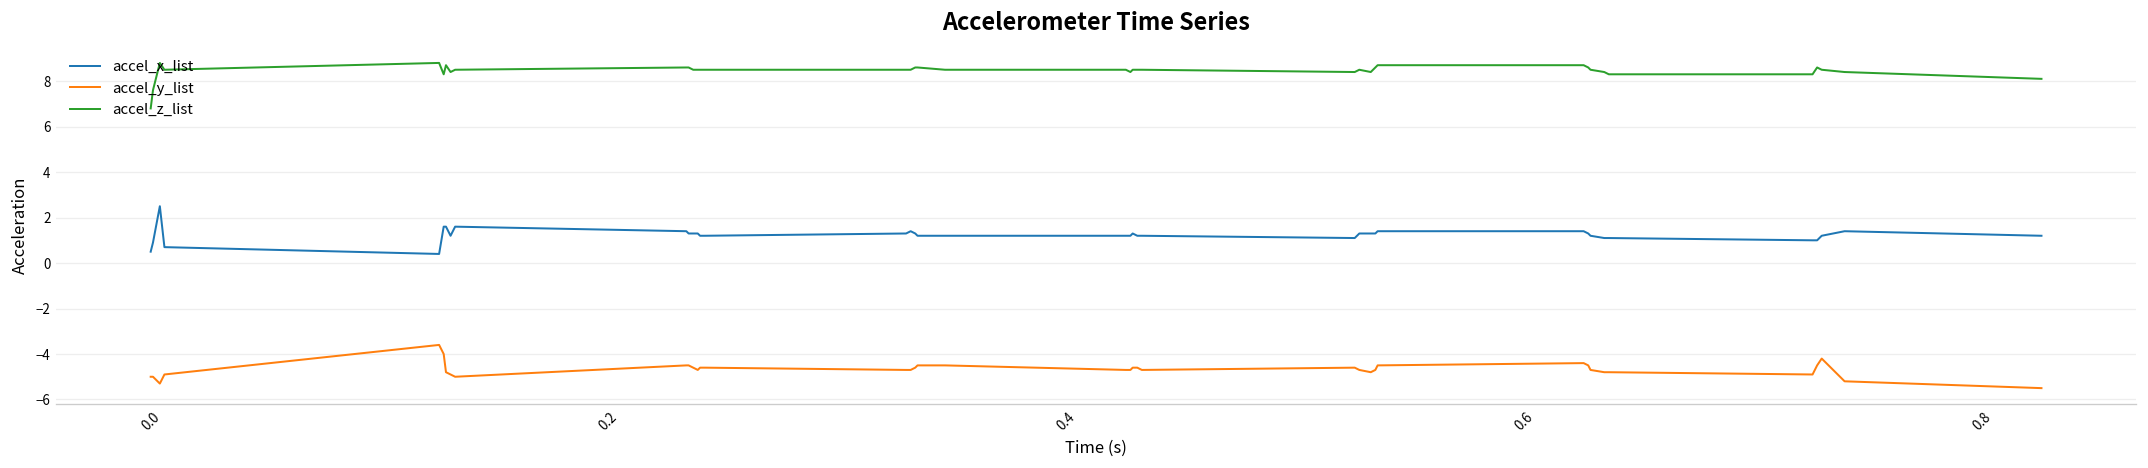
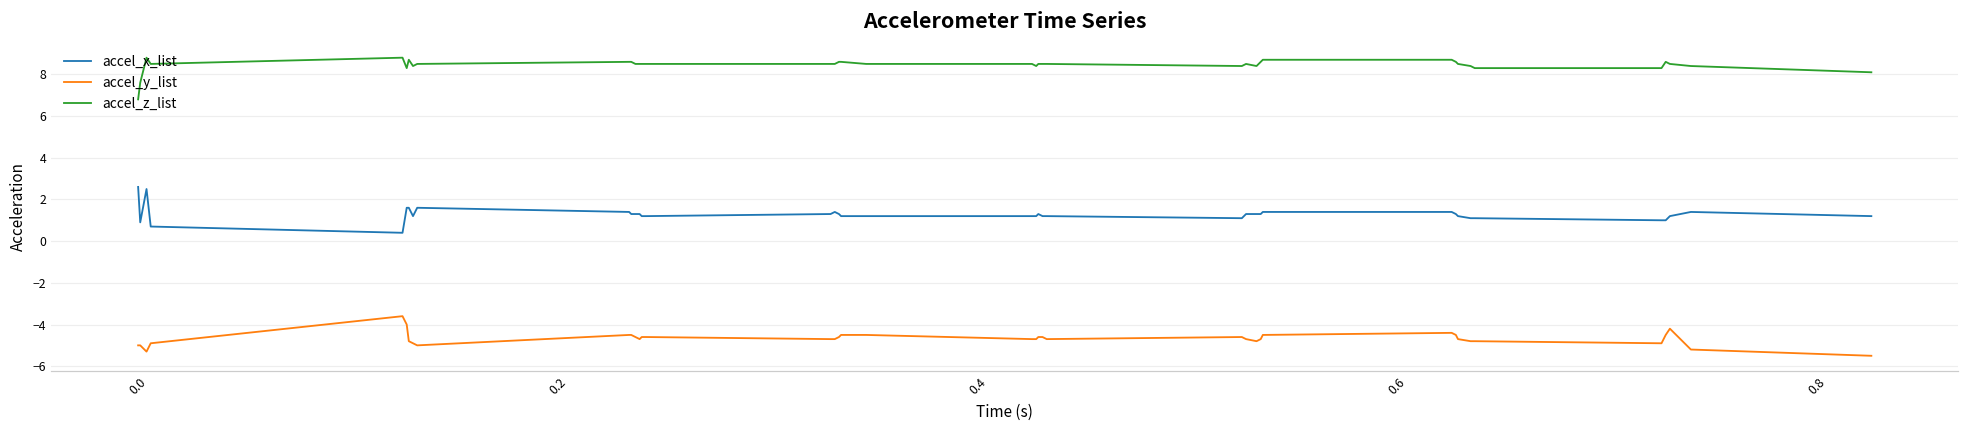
  {
    "accel_x_list": {
-     "0.0": 0.5
+     "0.0": 2.6
    },
    "accel_y_list": {
      "0.0": -5.0
    },
    "accel_z_list": {
      "0.0": 6.8
    }
  }
